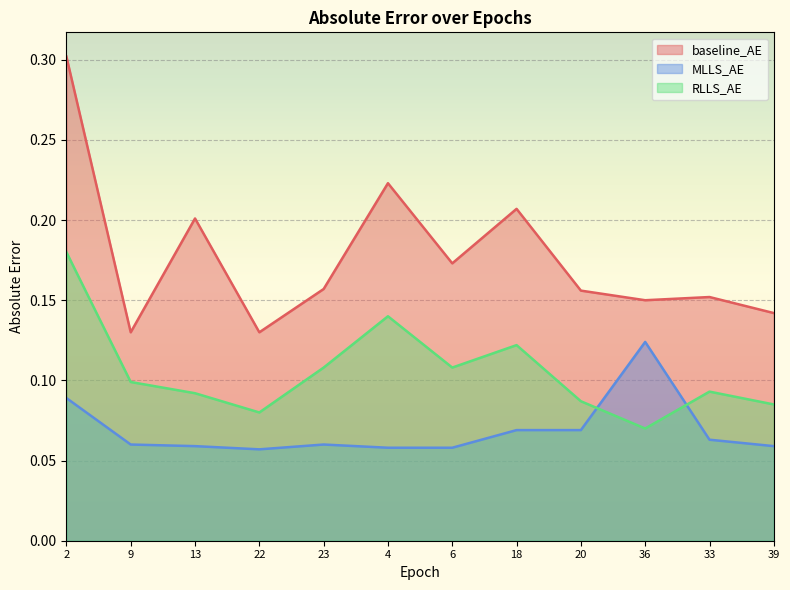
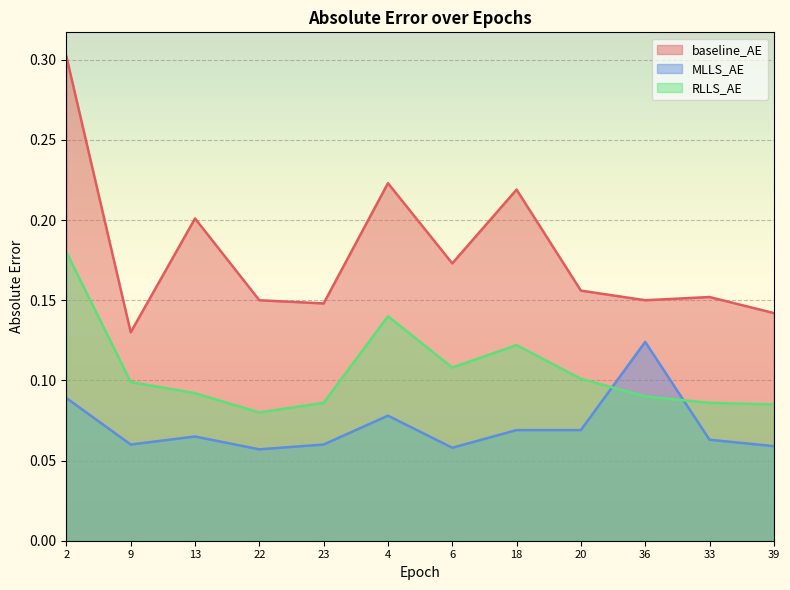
  {
    "baseline_AE": {
      "2": 0.302,
      "9": 0.130,
      "13": 0.201,
-     "22": 0.13,
-     "23": 0.157,
+     "22": 0.15,
+     "23": 0.148,
      "4": 0.223,
      "6": 0.173,
-     "18": 0.207,
+     "18": 0.219,
      "20": 0.156,
      "36": 0.150,
      "33": 0.152,
      "39": 0.142
    },
    "MLLS_AE": {
      "2": 0.089,
      "9": 0.060,
-     "13": 0.059,
+     "13": 0.065,
      "22": 0.057,
      "23": 0.060,
-     "4": 0.058,
+     "4": 0.078,
      "6": 0.058,
      "18": 0.069,
      "20": 0.069,
      "36": 0.124,
      "33": 0.063,
      "39": 0.059
    },
    "RLLS_AE": {
      "2": 0.180,
      "9": 0.099,
      "13": 0.092,
      "22": 0.080,
-     "23": 0.108,
+     "23": 0.086,
      "4": 0.140,
      "6": 0.108,
      "18": 0.122,
-     "20": 0.087,
-     "36": 0.07,
-     "33": 0.093,
+     "20": 0.101,
+     "36": 0.09,
+     "33": 0.086,
      "39": 0.085
    }
  }
